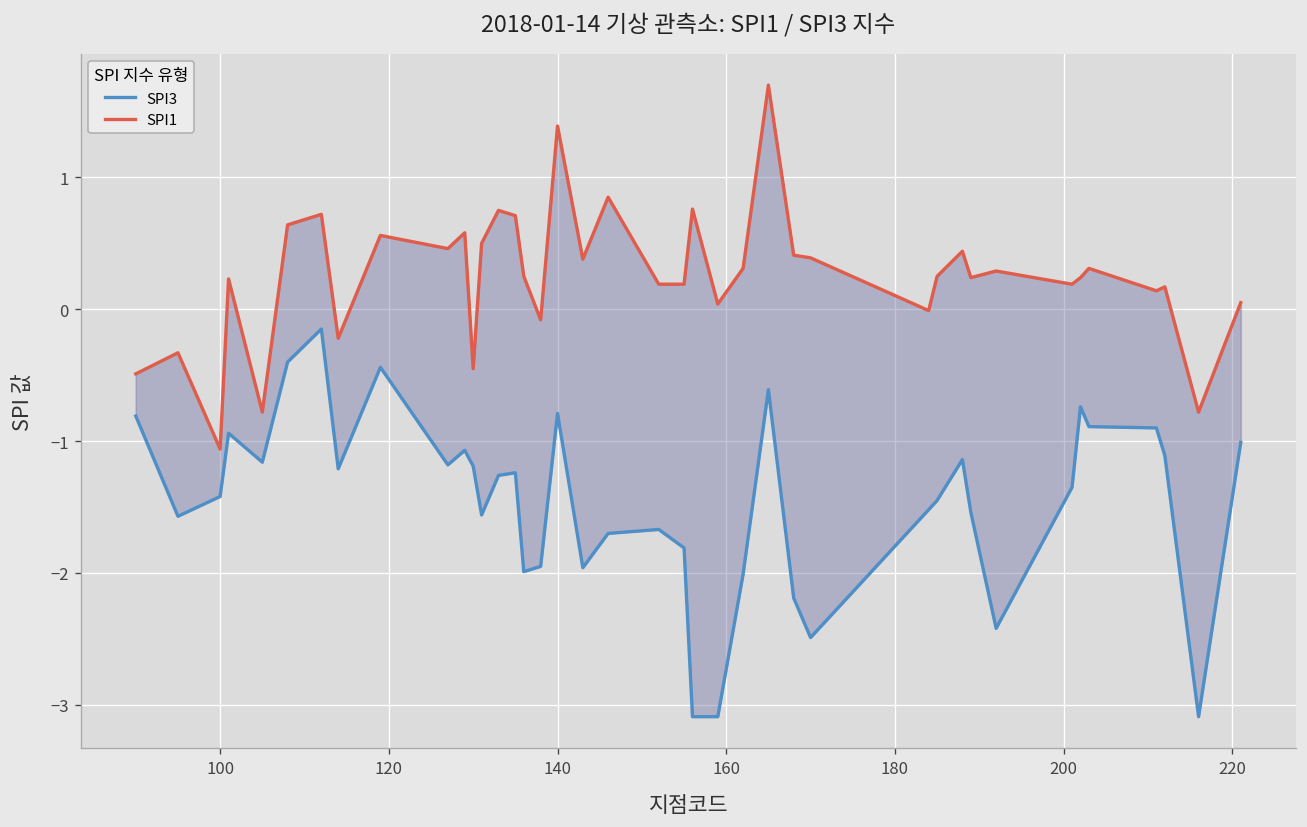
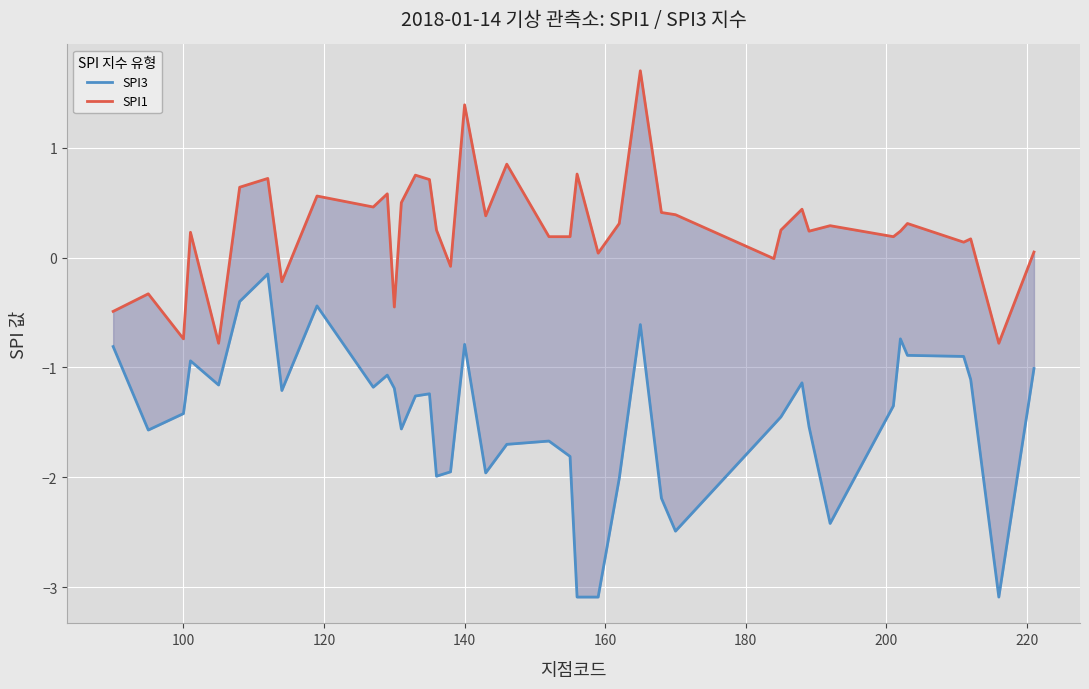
  {
    "SPI3": {
      "100": -1.42,
      "140": -0.79
    },
    "SPI1": {
-     "100": -1.06,
+     "100": -0.74,
      "140": 1.39
    }
  }
